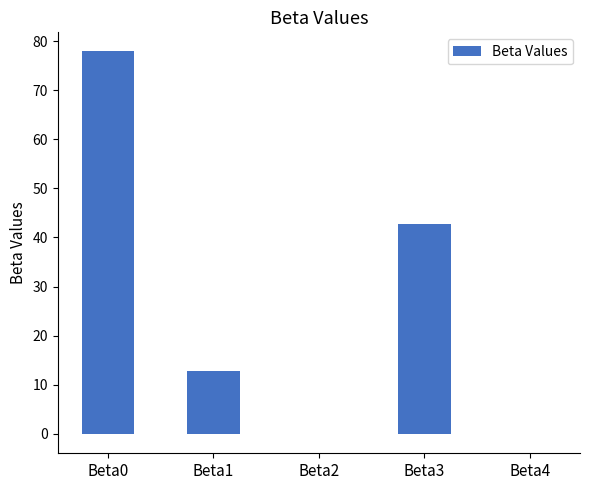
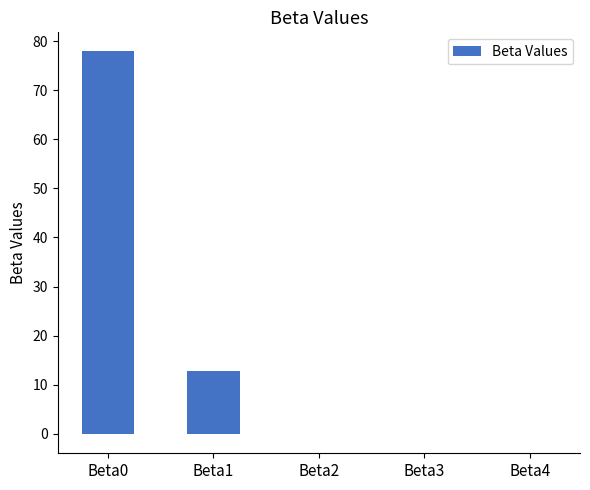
  {
    "Beta0": 78,
    "Beta1": 13,
-   "Beta3": 43
+   "Beta3": 0
  }
